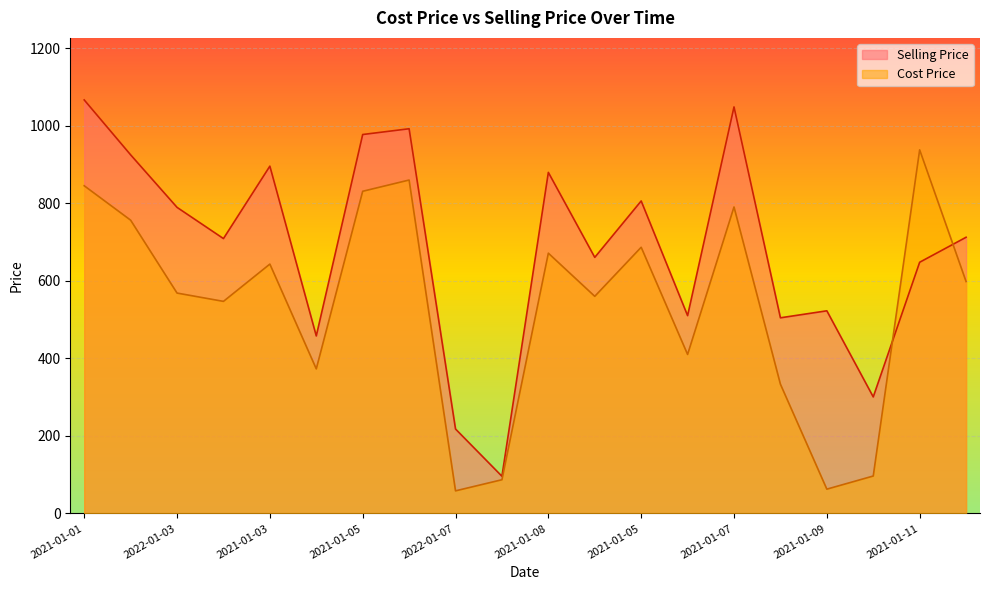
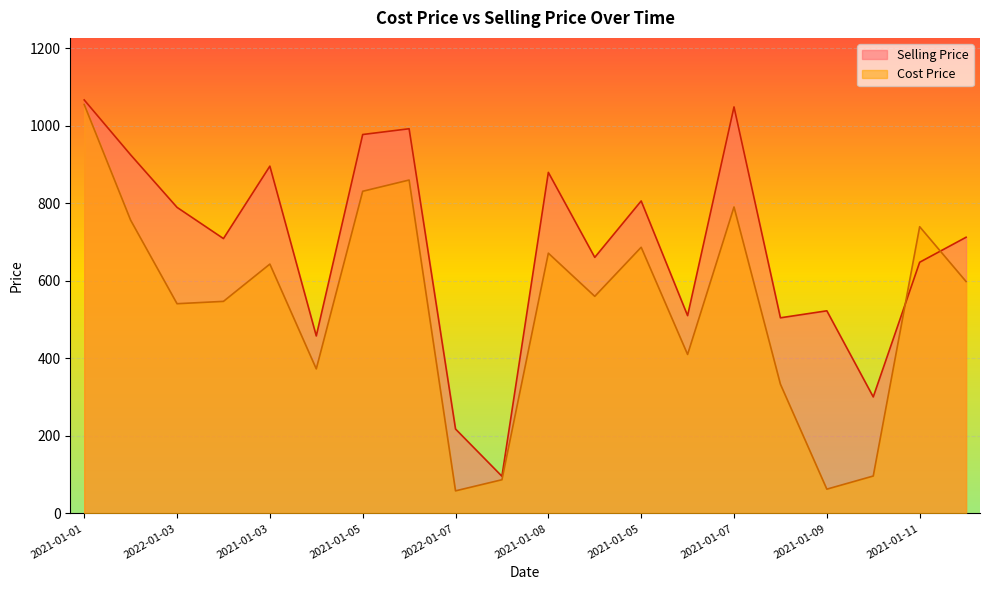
  {
    "Selling Price": {
      "2021-01-01": 1070,
      "2022-01-03": 790,
      "2022-01-07": 220,
      "2021-01-09": 520,
      "2021-01-11": 650
    },
    "Cost Price": {
-     "2021-01-01": 850,
-     "2022-01-03": 570,
+     "2021-01-01": 1060,
+     "2022-01-03": 540,
      "2022-01-07": 60,
      "2021-01-09": 60,
-     "2021-01-11": 940
+     "2021-01-11": 740
    }
  }
